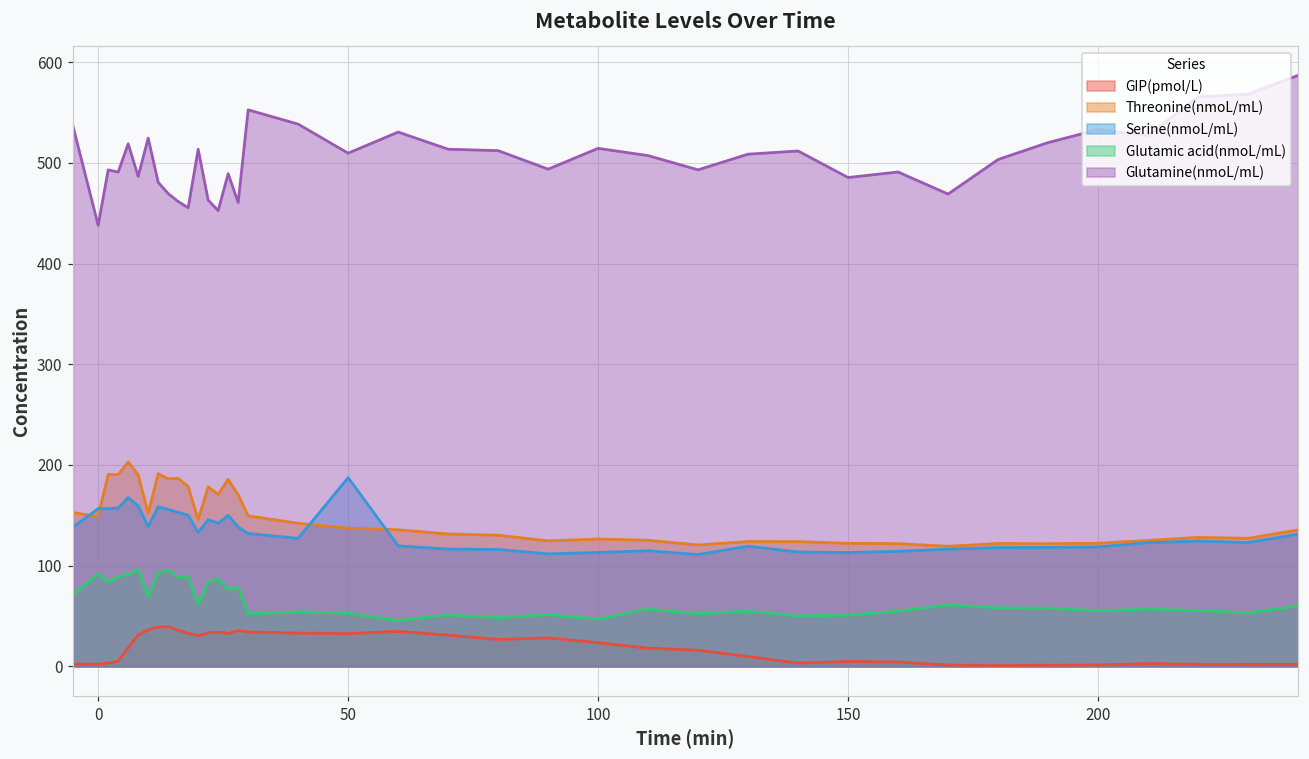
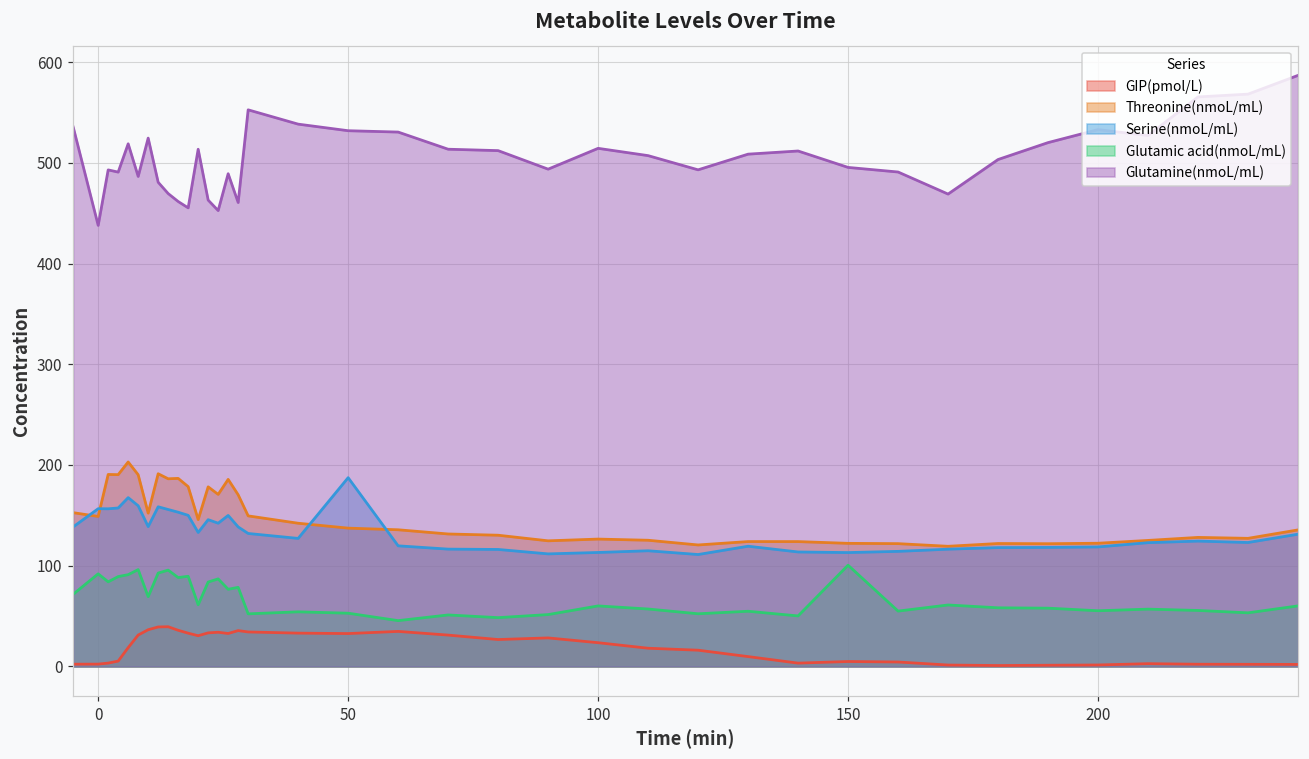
  {
    "Serine(nmoL/mL)": {
      "0": 160,
      "50": 190,
      "100": 110,
      "150": 110,
      "200": 120
    },
    "Glutamic acid(nmoL/mL)": {
      "0": 90,
      "50": 50,
-     "100": 50,
-     "150": 50,
+     "100": 60,
+     "150": 100,
      "200": 60
    },
    "Glutamine(nmoL/mL)": {
      "0": 440,
-     "50": 510,
+     "50": 530,
      "100": 510,
-     "150": 490
+     "150": 500
    }
  }
